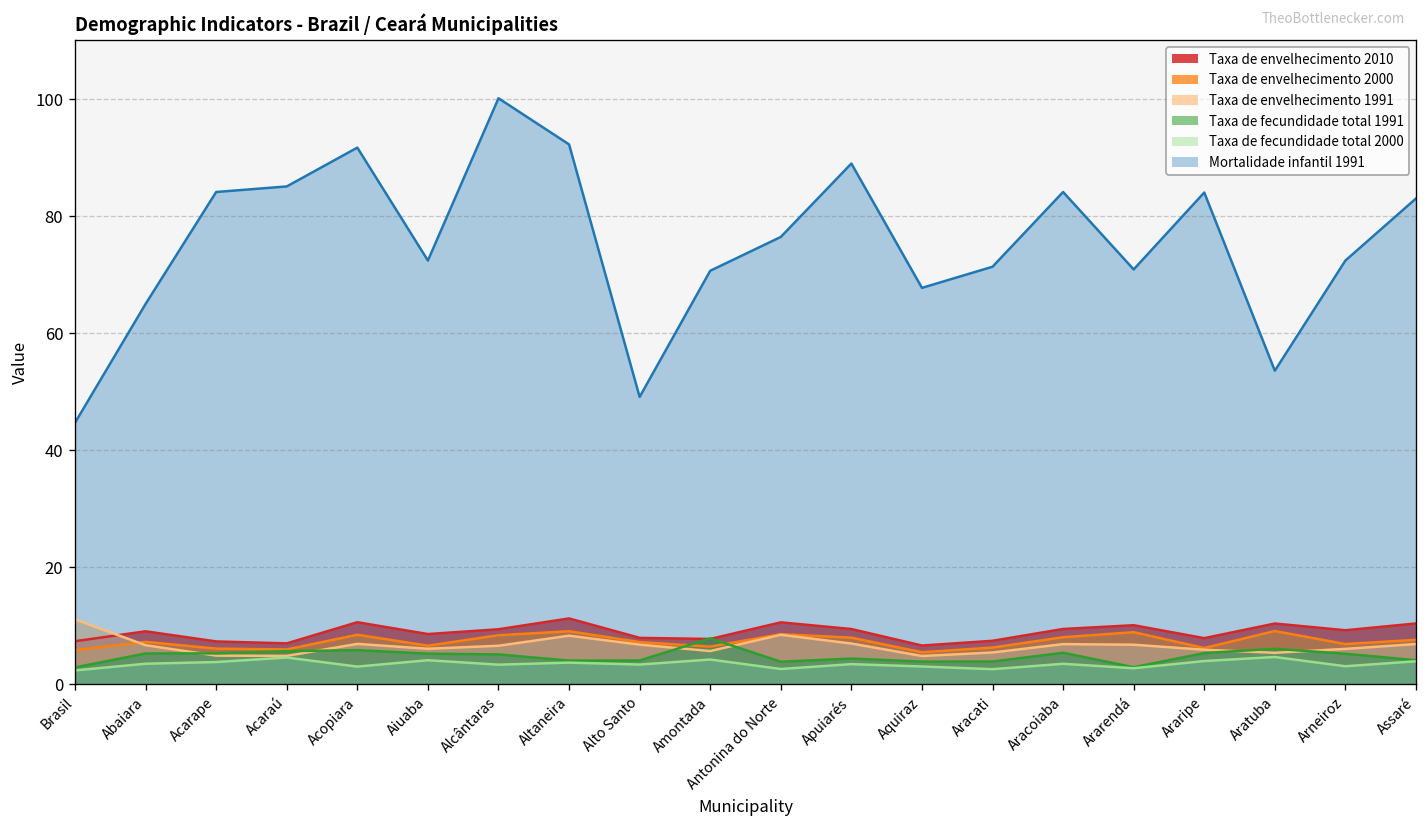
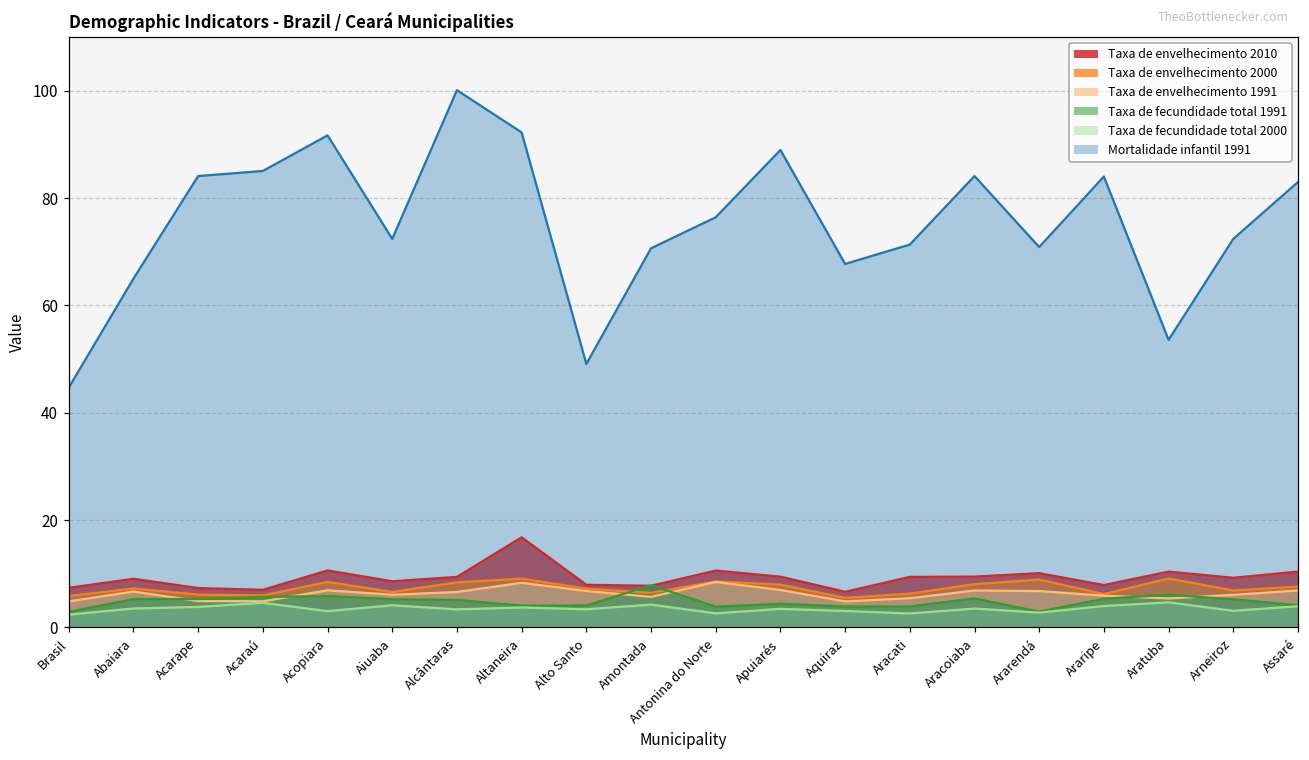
  {
    "Taxa de envelhecimento 2010": {
      "Brasil": 7,
      "Abaiara": 9,
      "Acarape": 7,
      "Acaraú": 7,
      "Acopiara": 11,
      "Aiuaba": 9,
      "Alcântaras": 9,
-     "Altaneira": 11,
+     "Altaneira": 17,
      "Alto Santo": 8,
      "Antonina do Norte": 11,
      "Apuiarés": 9,
      "Aquiraz": 7,
-     "Aracati": 7,
+     "Aracati": 9,
      "Aracoiaba": 9,
      "Ararendá": 10,
      "Araripe": 8,
      "Aratuba": 10,
      "Arneiroz": 9,
      "Assaré": 10
    },
    "Taxa de envelhecimento 2000": {
      "Brasil": 6,
      "Abaiara": 7,
      "Acarape": 6,
      "Acopiara": 8,
      "Alcântaras": 8,
      "Altaneira": 9,
      "Amontada": 6,
      "Apuiarés": 8,
      "Aquiraz": 5,
      "Aracati": 6,
      "Aracoiaba": 8,
      "Ararendá": 9,
      "Aratuba": 9,
      "Arneiroz": 7,
      "Assaré": 8
    },
    "Taxa de envelhecimento 1991": {
-     "Brasil": 11,
+     "Brasil": 5,
      "Abaiara": 7,
      "Acopiara": 7,
      "Alcântaras": 7,
      "Altaneira": 8,
      "Amontada": 6,
      "Apuiarés": 7,
      "Aquiraz": 5,
      "Aracati": 5,
      "Aracoiaba": 7,
      "Ararendá": 7,
      "Aratuba": 5,
      "Arneiroz": 6,
      "Assaré": 7
    },
    "Taxa de fecundidade total 1991": {
      "Abaiara": 5,
      "Acopiara": 6,
      "Aiuaba": 5,
      "Alcântaras": 5,
      "Alto Santo": 4,
      "Antonina do Norte": 4,
      "Apuiarés": 4,
      "Aquiraz": 4,
      "Aracati": 4,
      "Aracoiaba": 5,
      "Araripe": 5,
      "Aratuba": 6,
      "Arneiroz": 5
    },
    "Taxa de fecundidade total 2000": {
      "Abaiara": 4,
      "Acarape": 4,
      "Acopiara": 3,
      "Aiuaba": 4,
      "Alcântaras": 3,
      "Alto Santo": 3,
      "Amontada": 4,
      "Antonina do Norte": 3,
      "Apuiarés": 3,
      "Aquiraz": 3,
      "Aracati": 3,
      "Aracoiaba": 4,
      "Araripe": 4,
      "Aratuba": 5,
      "Arneiroz": 3
    },
    "Mortalidade infantil 1991": {
      "Brasil": 45,
      "Abaiara": 65,
      "Acarape": 84,
      "Acaraú": 85,
      "Acopiara": 92,
      "Aiuaba": 72,
      "Alcântaras": 100,
      "Altaneira": 92,
      "Alto Santo": 49,
      "Amontada": 71,
      "Antonina do Norte": 76,
      "Apuiarés": 89,
      "Aquiraz": 68,
      "Aracati": 71,
      "Aracoiaba": 84,
      "Ararendá": 71,
      "Araripe": 84,
      "Aratuba": 54,
      "Arneiroz": 72,
      "Assaré": 83
    }
  }
